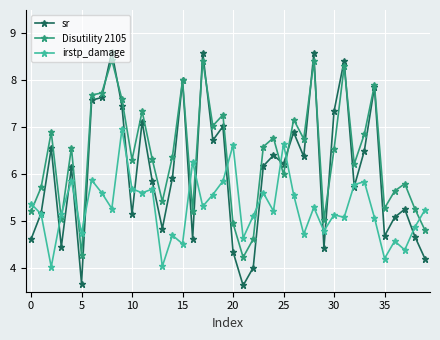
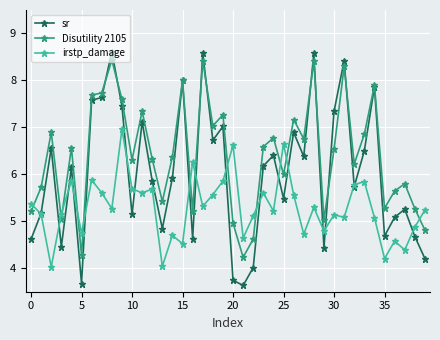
  {
    "sr": {
      "0": 4.6,
      "5": 3.7,
      "10": 5.1,
-     "20": 4.4,
-     "25": 6.2,
+     "20": 3.7,
+     "25": 5.5,
      "30": 7.3,
      "35": 4.7
    }
  }
